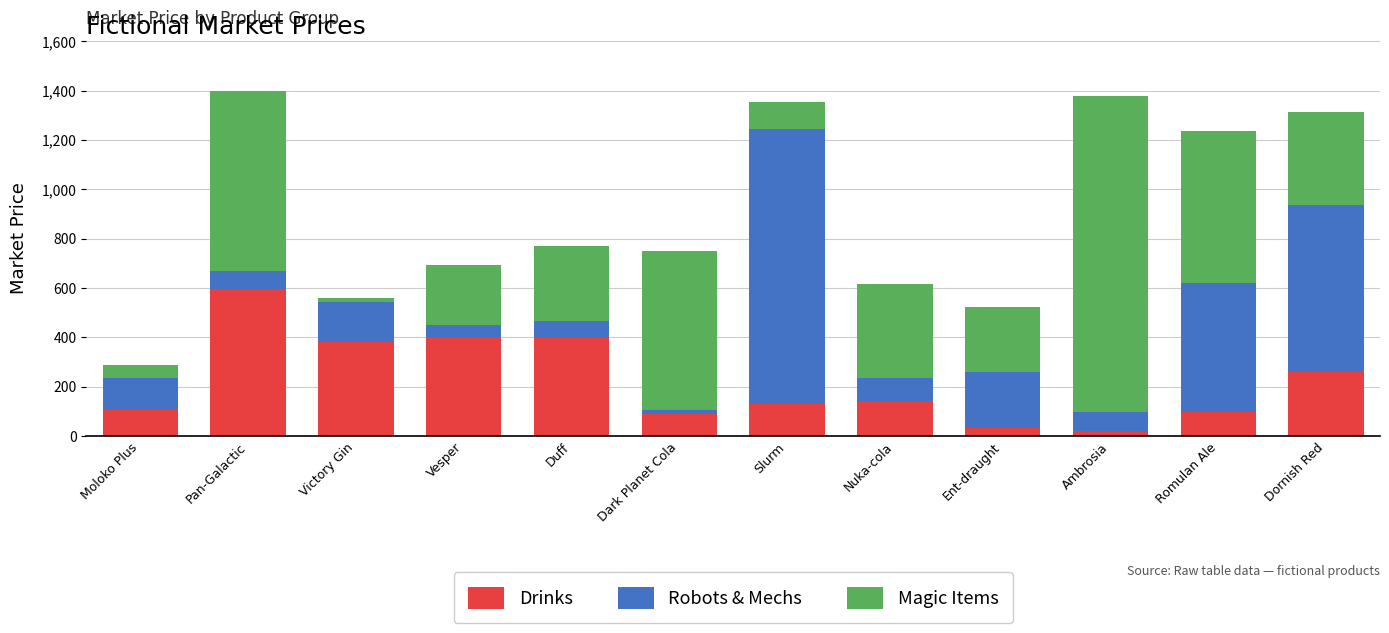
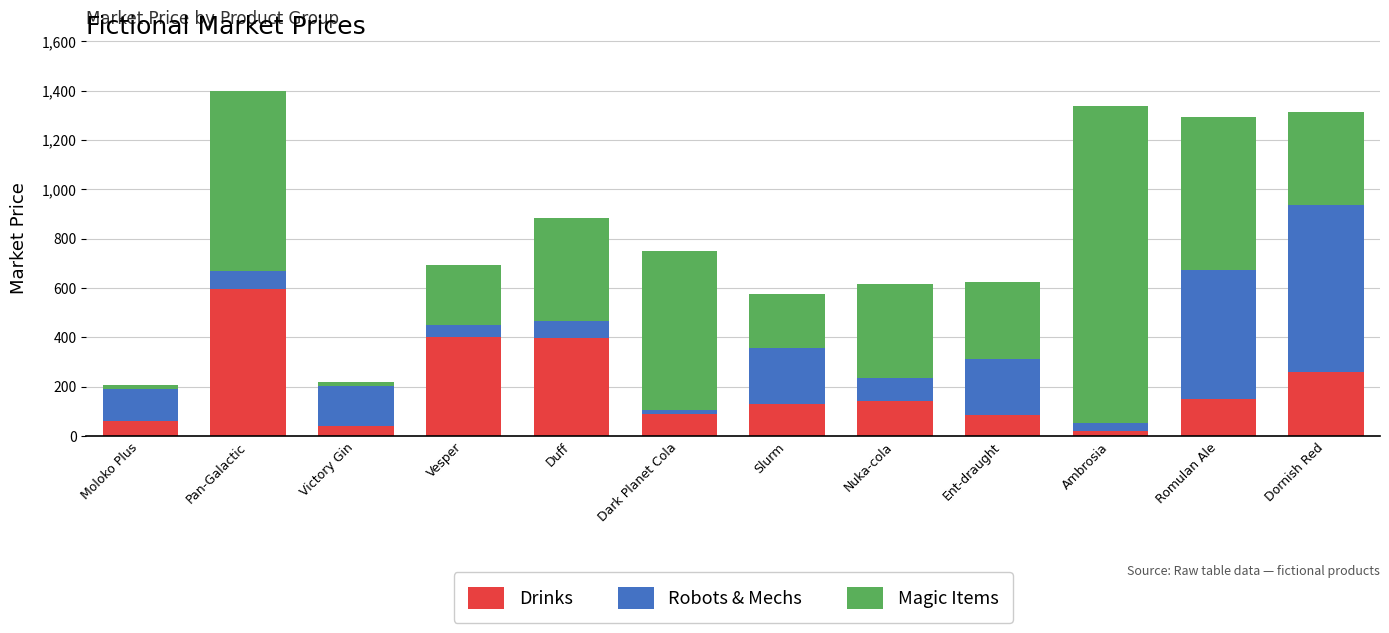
  {
    "Drinks": {
-     "Moloko Plus": "110",
+     "Moloko Plus": "60",
      "Pan-Galactic": "600",
-     "Victory Gin": "380",
+     "Victory Gin": "40",
      "Vesper": "400",
      "Duff": "400",
      "Dark Planet Cola": "90",
      "Slurm": "130",
      "Nuka-cola": "140",
-     "Ent-draught": "30",
+     "Ent-draught": "90",
      "Ambrosia": "20",
-     "Romulan Ale": "100",
+     "Romulan Ale": "150",
      "Dornish Red": "260"
    },
    "Robots & Mechs": {
      "Moloko Plus": "130",
      "Pan-Galactic": "70",
      "Victory Gin": "160",
      "Vesper": "50",
      "Duff": "70",
      "Dark Planet Cola": "20",
-     "Slurm": "1,110",
+     "Slurm": "230",
      "Nuka-cola": "90",
      "Ent-draught": "230",
-     "Ambrosia": "80",
+     "Ambrosia": "40",
      "Romulan Ale": "520",
      "Dornish Red": "680"
    },
    "Magic Items": {
-     "Moloko Plus": "50",
+     "Moloko Plus": "20",
      "Pan-Galactic": "730",
      "Victory Gin": "10",
      "Vesper": "240",
-     "Duff": "310",
+     "Duff": "420",
      "Dark Planet Cola": "650",
-     "Slurm": "110",
+     "Slurm": "220",
      "Nuka-cola": "380",
-     "Ent-draught": "260",
+     "Ent-draught": "310",
      "Ambrosia": "1,280",
      "Romulan Ale": "620",
      "Dornish Red": "370"
    }
  }
